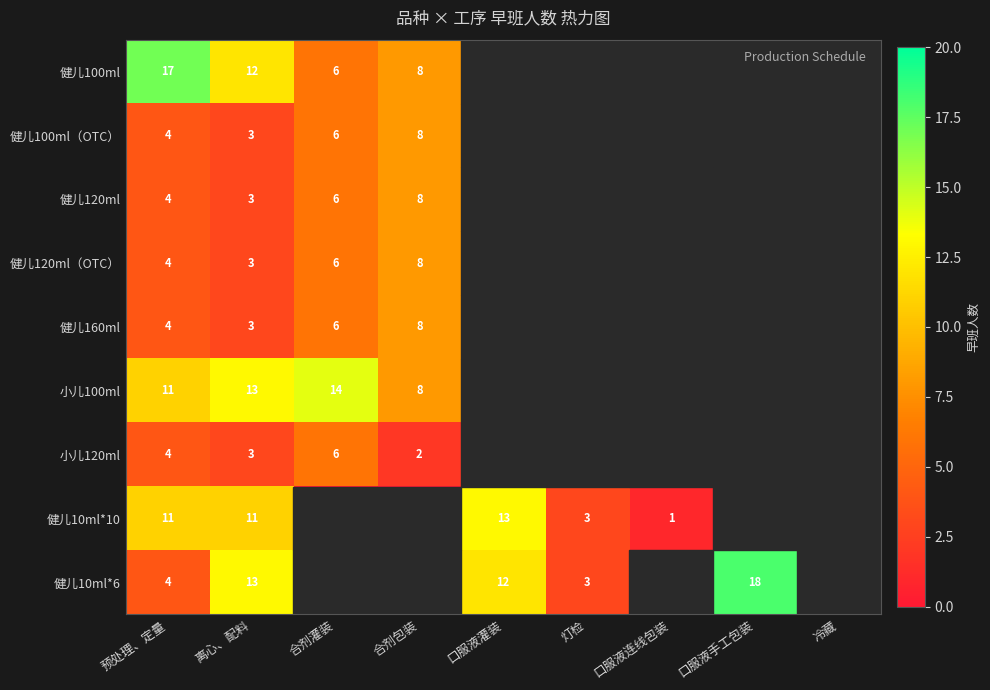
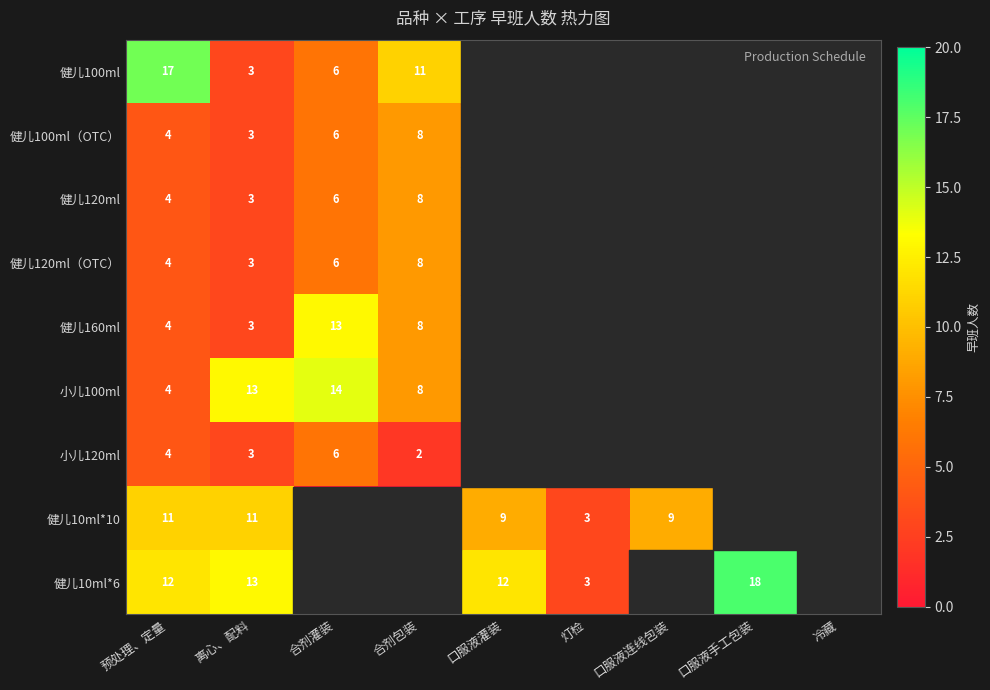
  {
    "健儿100ml": {
      "预处理、定量": 17,
-     "离心、配料": 12,
+     "离心、配料": 3,
      "合剂灌装": 6,
-     "合剂包装": 8
+     "合剂包装": 11
    },
    "健儿100ml（OTC）": {
      "预处理、定量": 4,
      "离心、配料": 3,
      "合剂灌装": 6,
      "合剂包装": 8
    },
    "健儿120ml": {
      "预处理、定量": 4,
      "离心、配料": 3,
      "合剂灌装": 6,
      "合剂包装": 8
    },
    "健儿120ml（OTC）": {
      "预处理、定量": 4,
      "离心、配料": 3,
      "合剂灌装": 6,
      "合剂包装": 8
    },
    "健儿160ml": {
      "预处理、定量": 4,
      "离心、配料": 3,
-     "合剂灌装": 6,
+     "合剂灌装": 13,
      "合剂包装": 8
    },
    "小儿100ml": {
-     "预处理、定量": 11,
+     "预处理、定量": 4,
      "离心、配料": 13,
      "合剂灌装": 14,
      "合剂包装": 8
    },
    "小儿120ml": {
      "预处理、定量": 4,
      "离心、配料": 3,
      "合剂灌装": 6,
      "合剂包装": 2
    },
    "健儿10ml*10": {
      "预处理、定量": 11,
      "离心、配料": 11,
-     "口服液灌装": 13,
+     "口服液灌装": 9,
      "灯检": 3,
-     "口服液连线包装": 1
+     "口服液连线包装": 9
    },
    "健儿10ml*6": {
-     "预处理、定量": 4,
+     "预处理、定量": 12,
      "离心、配料": 13,
      "口服液灌装": 12,
      "灯检": 3,
      "口服液手工包装": 18
    }
  }
